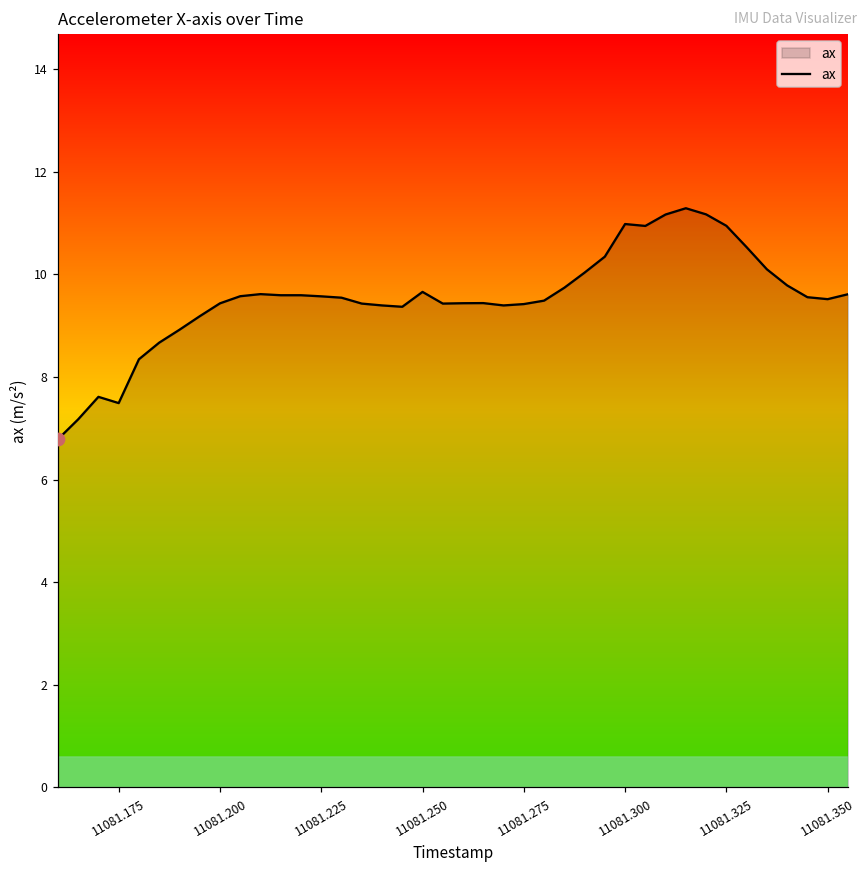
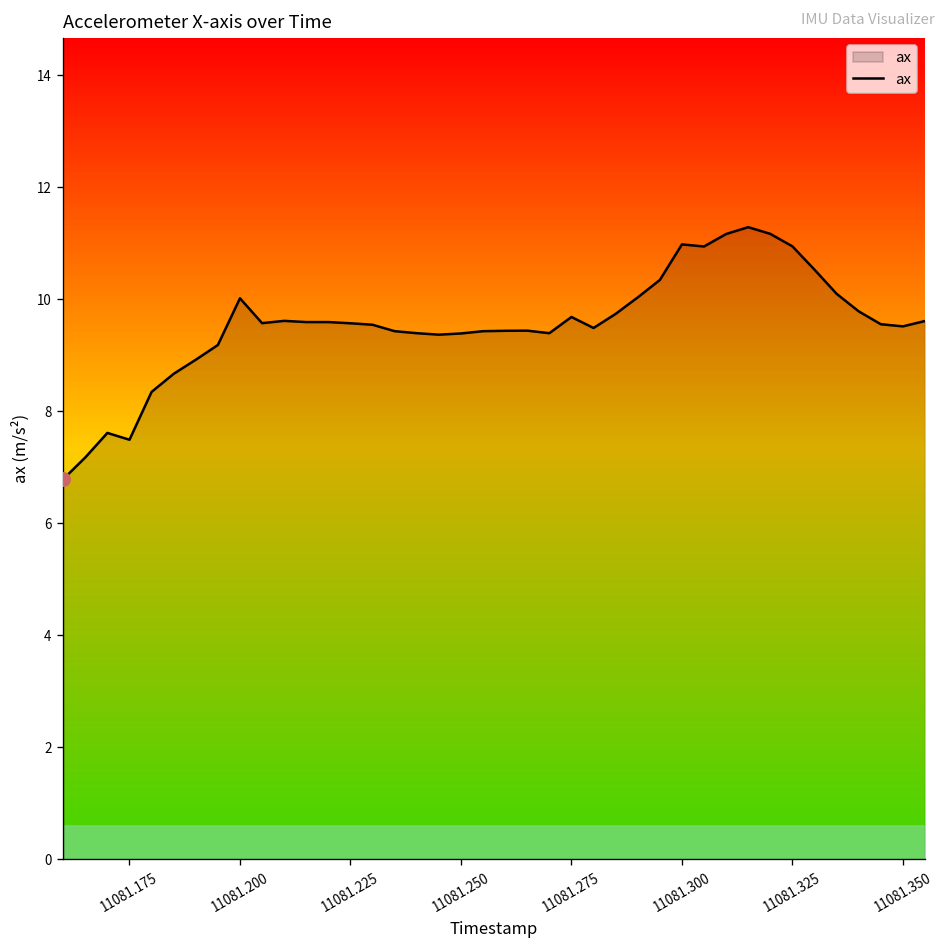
  {
    "ax": {
      "11081.175": 7.5,
-     "11081.200": 9.4,
+     "11081.200": 10.0,
      "11081.225": 9.6,
-     "11081.250": 9.7,
-     "11081.275": 9.4,
+     "11081.250": 9.4,
+     "11081.275": 9.7,
      "11081.300": 11.0,
      "11081.325": 10.9,
      "11081.350": 9.5
    }
  }
